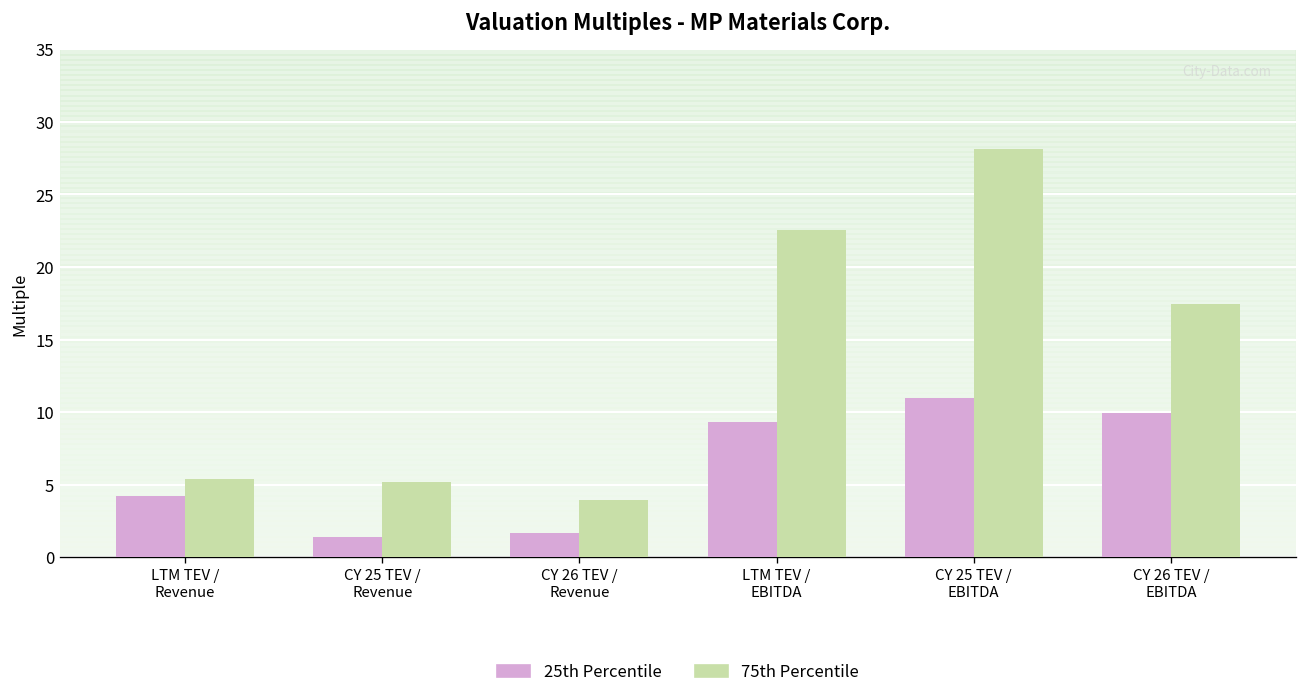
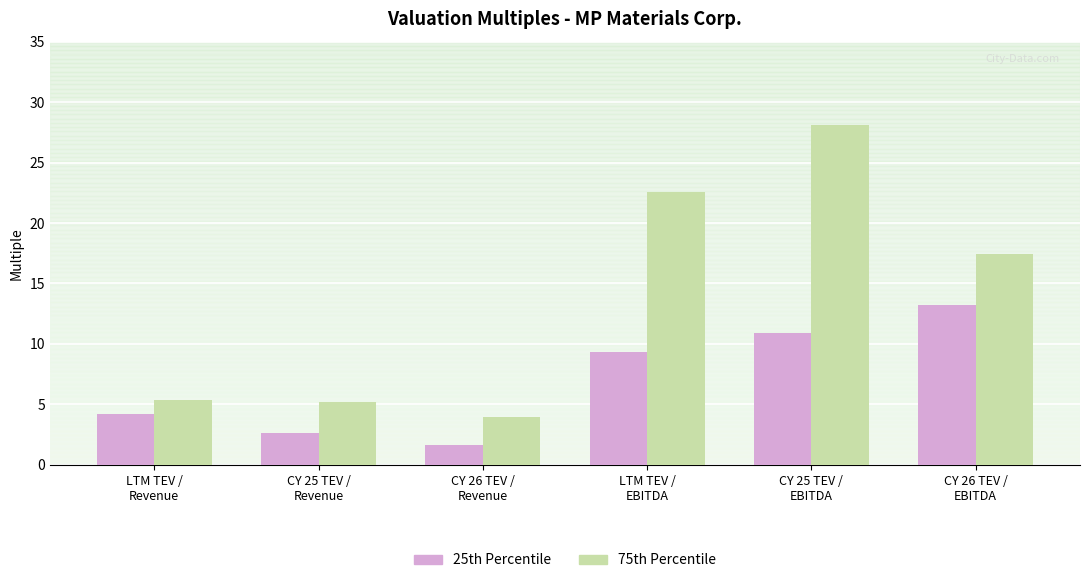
  {
    "25th Percentile": {
      "LTM TEV / Revenue": 4.2,
-     "CY 25 TEV / Revenue": 1.4,
+     "CY 25 TEV / Revenue": 2.7,
      "CY 26 TEV / Revenue": 1.6,
      "LTM TEV / EBITDA": 9.3,
      "CY 25 TEV / EBITDA": 10.9,
-     "CY 26 TEV / EBITDA": 10.0
+     "CY 26 TEV / EBITDA": 13.2
    },
    "75th Percentile": {
      "LTM TEV / Revenue": 5.4,
      "CY 25 TEV / Revenue": 5.2,
      "CY 26 TEV / Revenue": 4.0,
      "LTM TEV / EBITDA": 22.6,
      "CY 25 TEV / EBITDA": 28.1,
      "CY 26 TEV / EBITDA": 17.5
    }
  }
